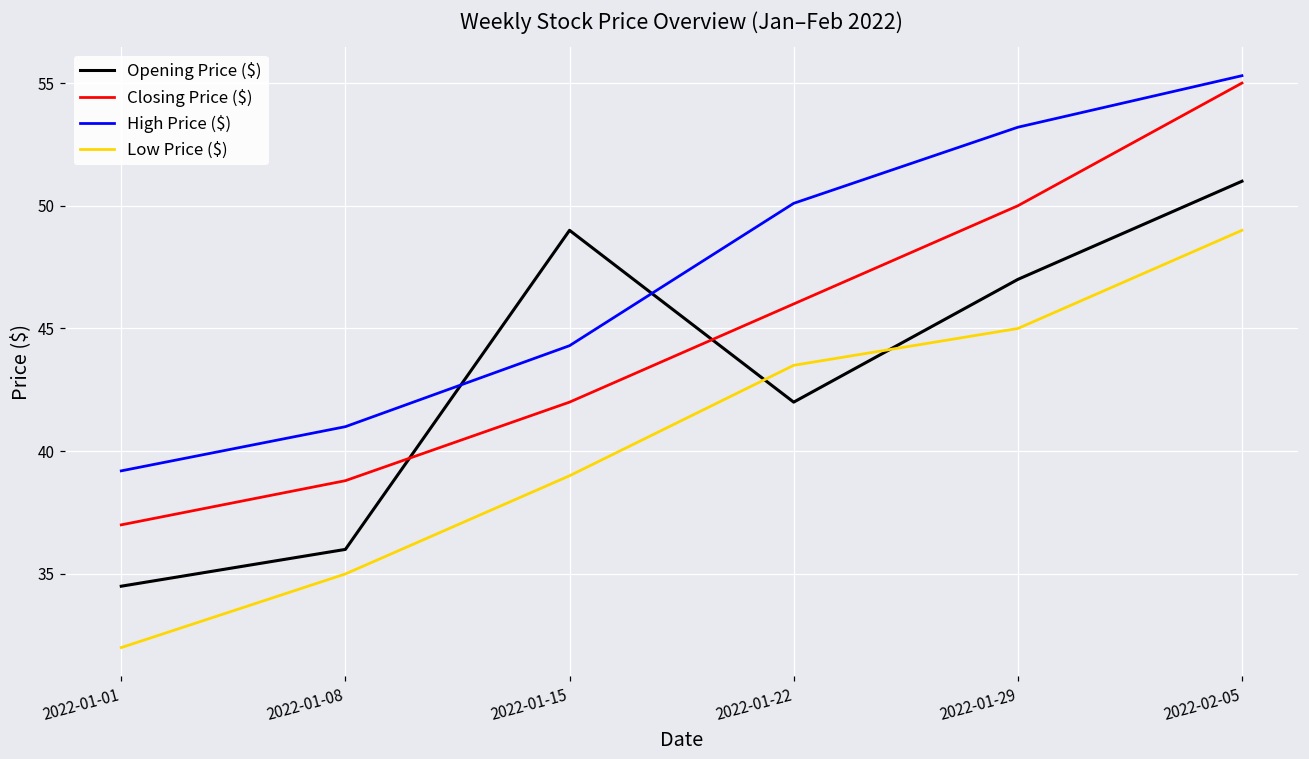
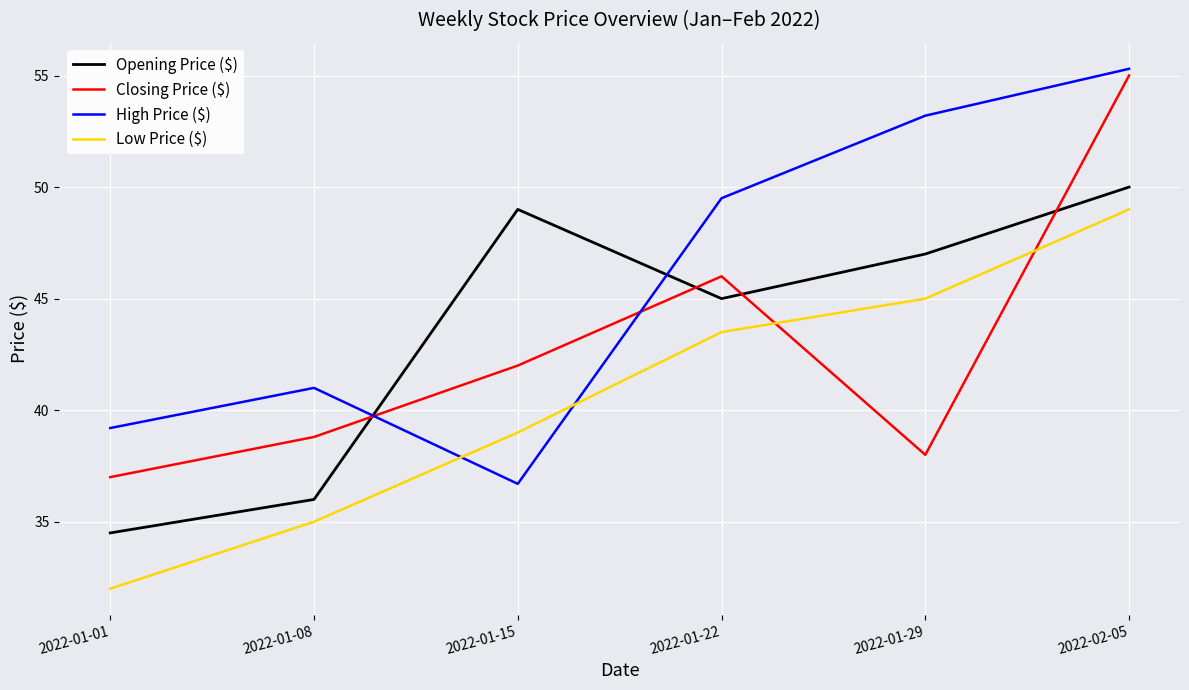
  {
    "Opening Price ($)": {
      "2022-01-01": 34.5,
      "2022-01-08": 36,
      "2022-01-15": 49,
-     "2022-01-22": 42,
+     "2022-01-22": 45,
      "2022-01-29": 47,
-     "2022-02-05": 51
+     "2022-02-05": 50
    },
    "Closing Price ($)": {
      "2022-01-01": 37,
      "2022-01-08": 38.8,
      "2022-01-15": 42,
      "2022-01-22": 46,
-     "2022-01-29": 50,
+     "2022-01-29": 38,
      "2022-02-05": 55
    },
    "High Price ($)": {
      "2022-01-01": 39.2,
      "2022-01-08": 41.0,
-     "2022-01-15": 44.3,
-     "2022-01-22": 50.1,
+     "2022-01-15": 36.7,
+     "2022-01-22": 49.5,
      "2022-01-29": 53.2,
      "2022-02-05": 55.3
    },
    "Low Price ($)": {
      "2022-01-01": 32.0,
      "2022-01-08": 35.0,
      "2022-01-15": 39.0,
      "2022-01-22": 43.5,
      "2022-01-29": 45.0,
      "2022-02-05": 49.0
    }
  }
